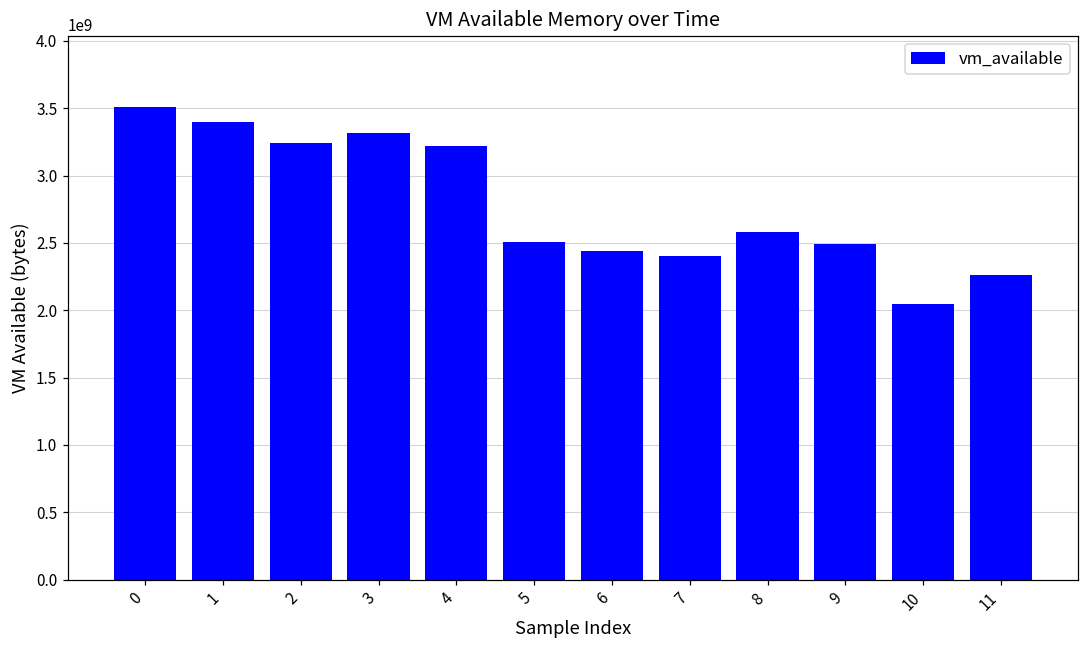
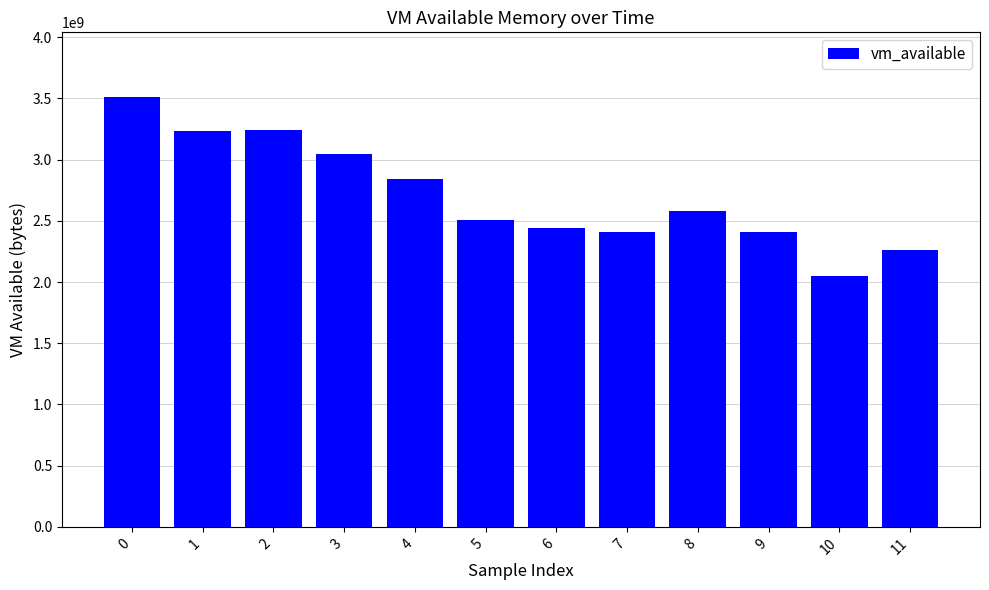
  {
    "0": 3510000000,
-   "1": 3400000000,
+   "1": 3230000000,
    "2": 3240000000,
-   "3": 3310000000,
-   "4": 3220000000,
+   "3": 3040000000,
+   "4": 2850000000,
    "5": 2510000000,
    "6": 2440000000,
    "7": 2410000000,
    "8": 2580000000,
-   "9": 2490000000,
+   "9": 2410000000,
    "10": 2050000000,
    "11": 2260000000
  }
